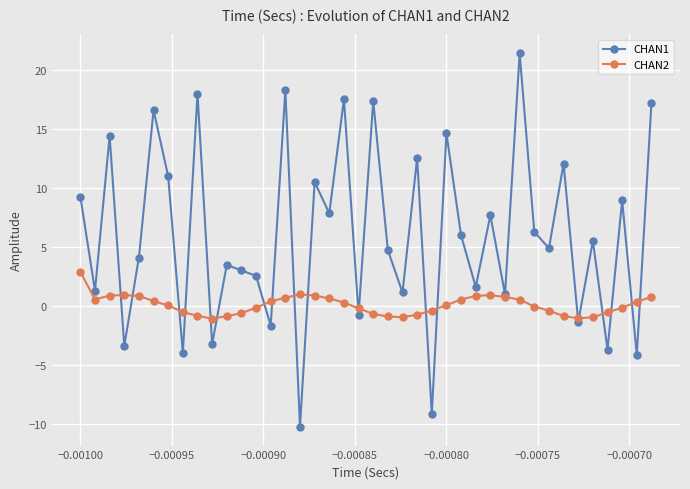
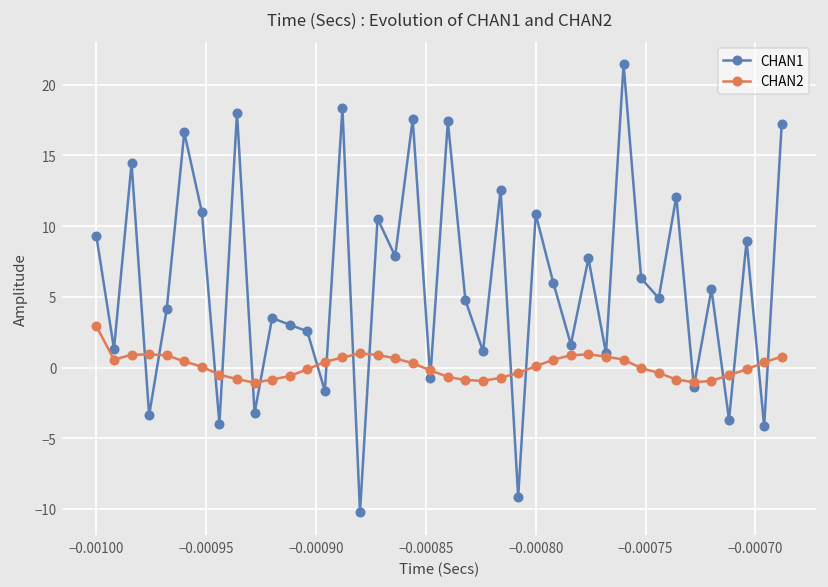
  {
    "CHAN1": {
      "−0.00100": 9.3,
-     "−0.00080": 14.7
+     "−0.00080": 10.8
    },
    "CHAN2": {
      "−0.00100": 2.9,
      "−0.00080": 0.1
    }
  }
